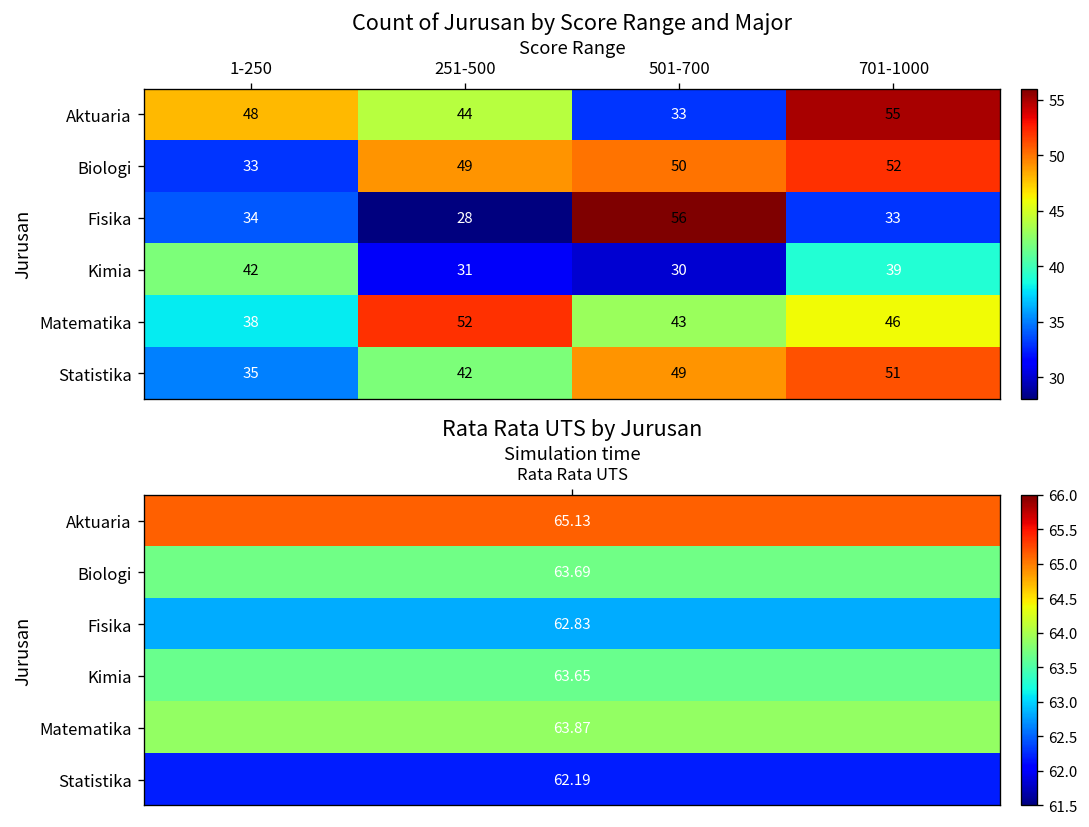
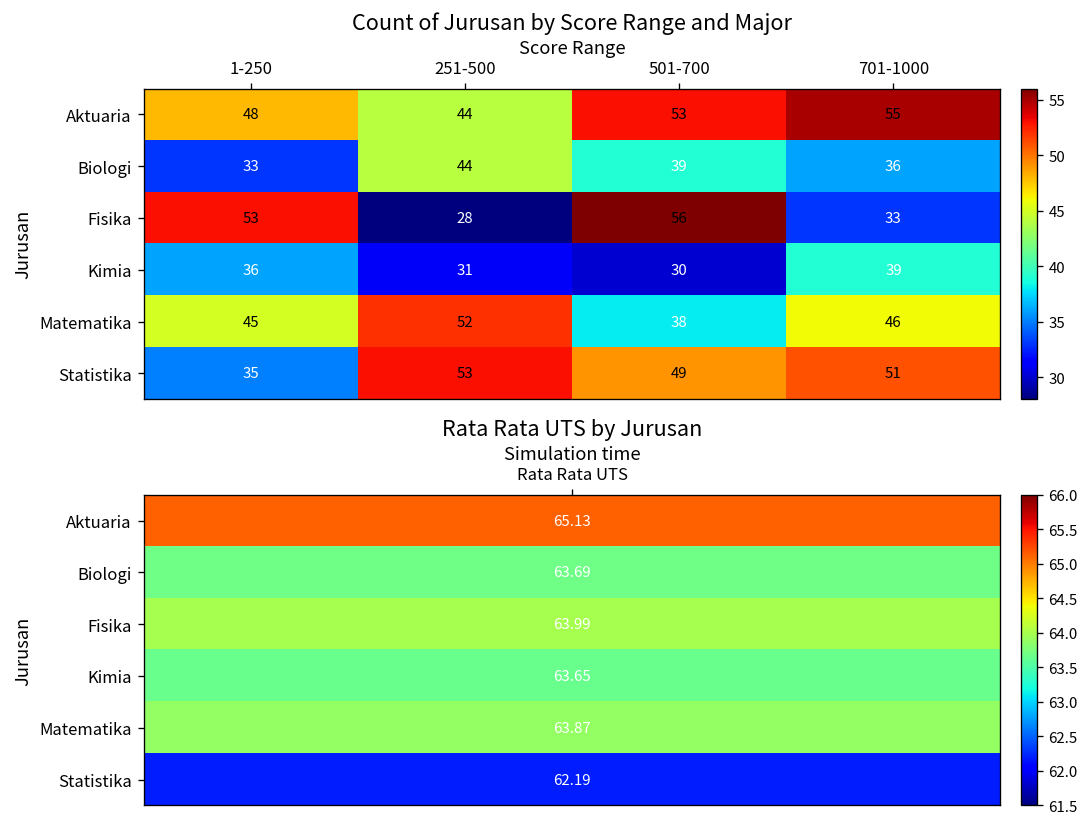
  {
    "Count of Jurusan by Score Range and Major": {
      "Aktuaria": {
        "1-250": 48,
        "251-500": 44,
-       "501-700": 33,
+       "501-700": 53,
        "701-1000": 55
      },
      "Biologi": {
        "1-250": 33,
-       "251-500": 49,
-       "501-700": 50,
-       "701-1000": 52
+       "251-500": 44,
+       "501-700": 39,
+       "701-1000": 36
      },
      "Fisika": {
-       "1-250": 34,
+       "1-250": 53,
        "251-500": 28,
        "501-700": 56,
        "701-1000": 33
      },
      "Kimia": {
-       "1-250": 42,
+       "1-250": 36,
        "251-500": 31,
        "501-700": 30,
        "701-1000": 39
      },
      "Matematika": {
-       "1-250": 38,
+       "1-250": 45,
        "251-500": 52,
-       "501-700": 43,
+       "501-700": 38,
        "701-1000": 46
      },
      "Statistika": {
        "1-250": 35,
-       "251-500": 42,
+       "251-500": 53,
        "501-700": 49,
        "701-1000": 51
      }
    },
    "Rata Rata UTS by Jurusan": {
      "Aktuaria": {
        "Rata Rata UTS": 65.13
      },
      "Biologi": {
        "Rata Rata UTS": 63.69
      },
      "Fisika": {
-       "Rata Rata UTS": 62.83
+       "Rata Rata UTS": 63.99
      },
      "Kimia": {
        "Rata Rata UTS": 63.65
      },
      "Matematika": {
        "Rata Rata UTS": 63.87
      },
      "Statistika": {
        "Rata Rata UTS": 62.19
      }
    }
  }
